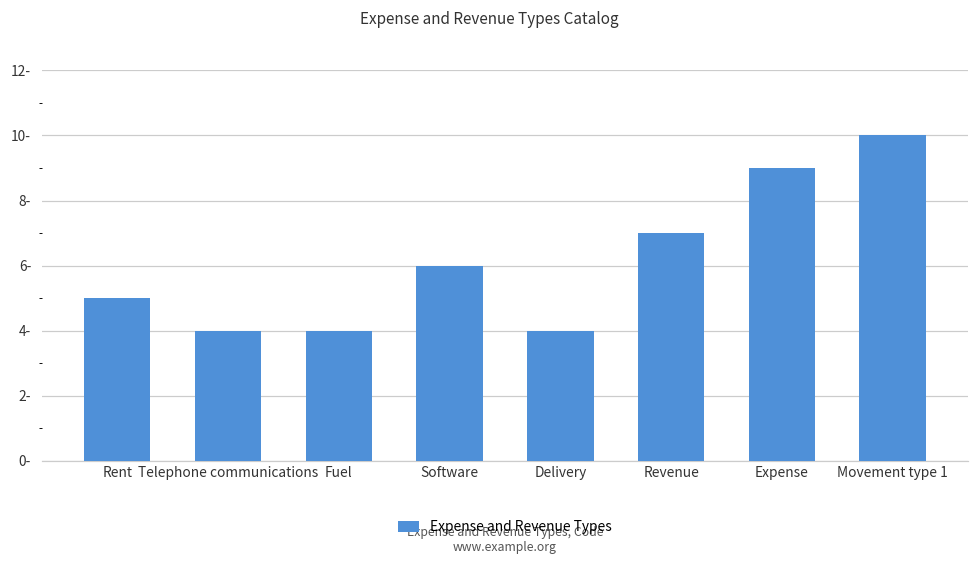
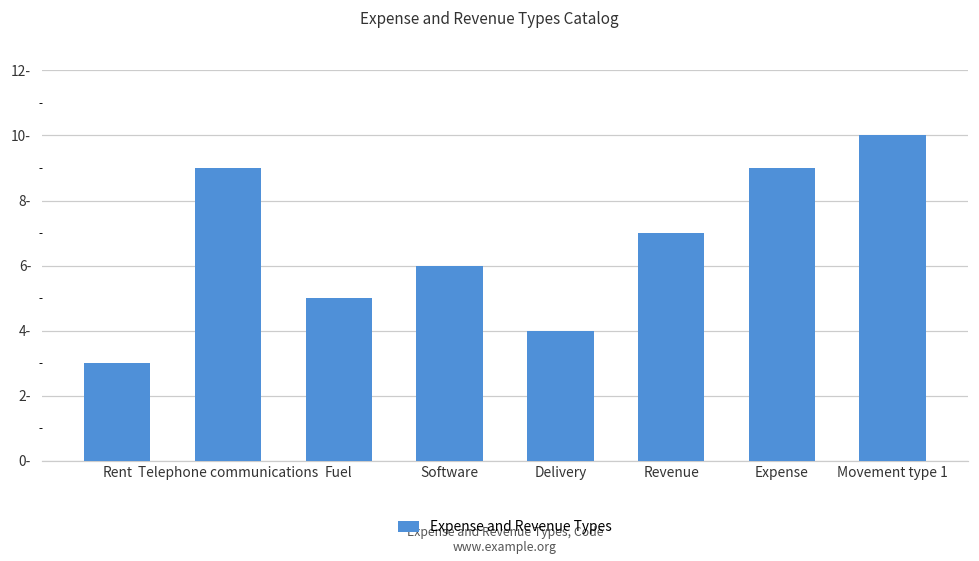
  {
-   "Rent": "5-",
-   "Telephone communications": "4-",
-   "Fuel": "4-",
+   "Rent": "3-",
+   "Telephone communications": "9-",
+   "Fuel": "5-",
    "Software": "6-",
    "Delivery": "4-",
    "Revenue": "7-",
    "Expense": "9-",
    "Movement type 1": "10-"
  }
